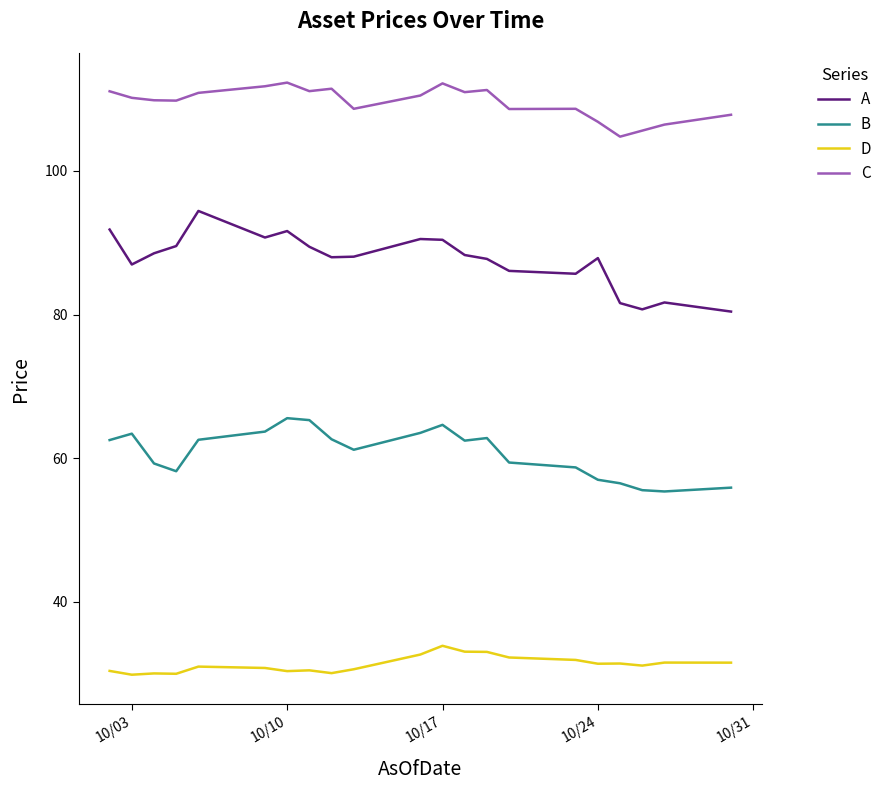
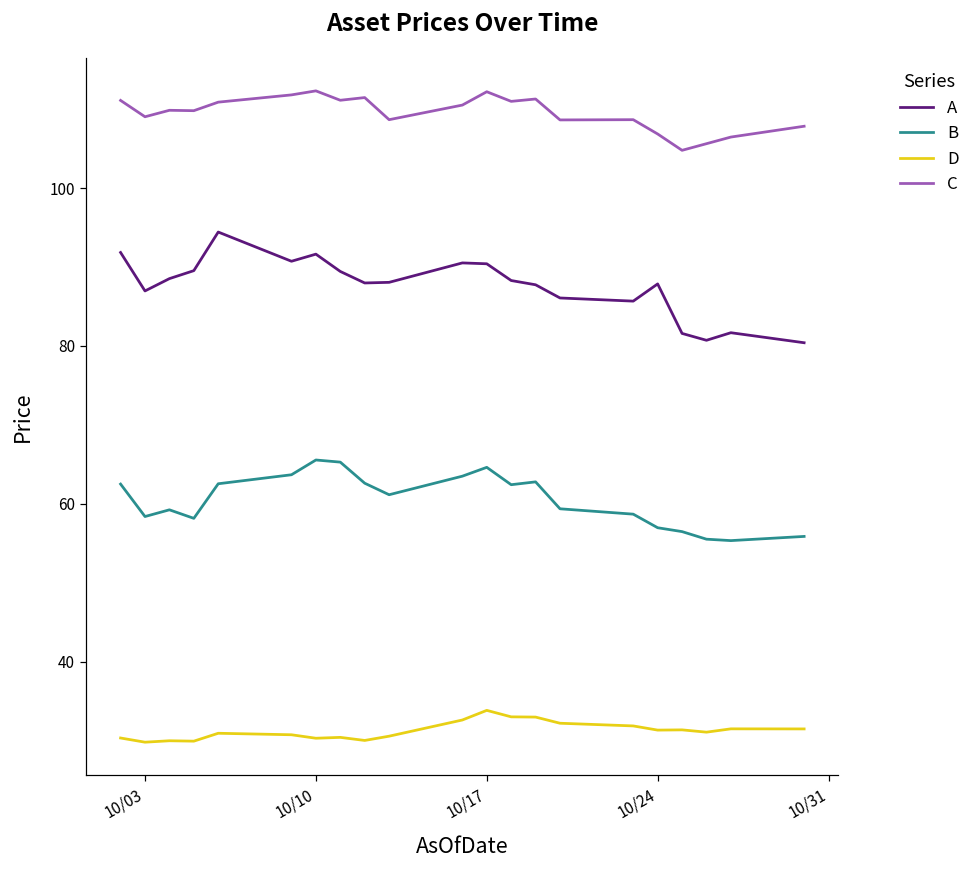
  {
    "A": {
      "10/03": 87,
      "10/10": 92,
      "10/17": 90,
      "10/24": 88
    },
    "B": {
-     "10/03": 63,
+     "10/03": 58,
      "10/10": 66,
      "10/17": 65,
      "10/24": 57
    },
    "D": {
      "10/03": 30,
      "10/10": 30,
      "10/17": 34,
      "10/24": 31
    },
    "C": {
-     "10/03": 110,
+     "10/03": 109,
      "10/10": 112,
      "10/17": 112,
      "10/24": 107
    }
  }
